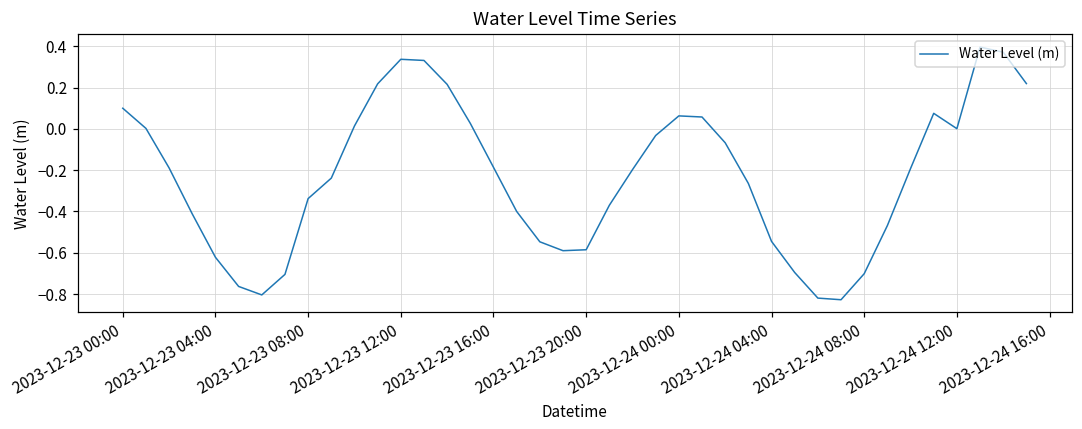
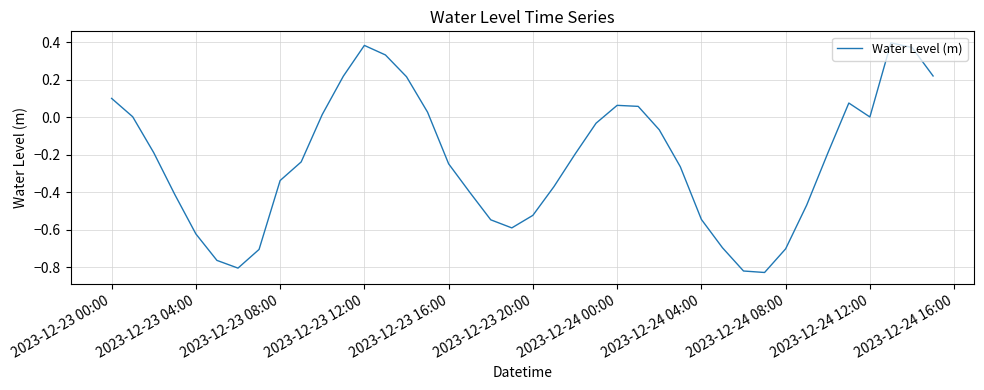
  {
    "2023-12-23 00:00": 0.10,
    "2023-12-23 04:00": -0.62,
    "2023-12-23 08:00": -0.34,
-   "2023-12-23 12:00": 0.34,
-   "2023-12-23 16:00": -0.19,
-   "2023-12-23 20:00": -0.59,
+   "2023-12-23 12:00": 0.38,
+   "2023-12-23 16:00": -0.25,
+   "2023-12-23 20:00": -0.52,
    "2023-12-24 00:00": 0.06,
    "2023-12-24 04:00": -0.55,
    "2023-12-24 08:00": -0.70,
    "2023-12-24 12:00": 0.00
  }
